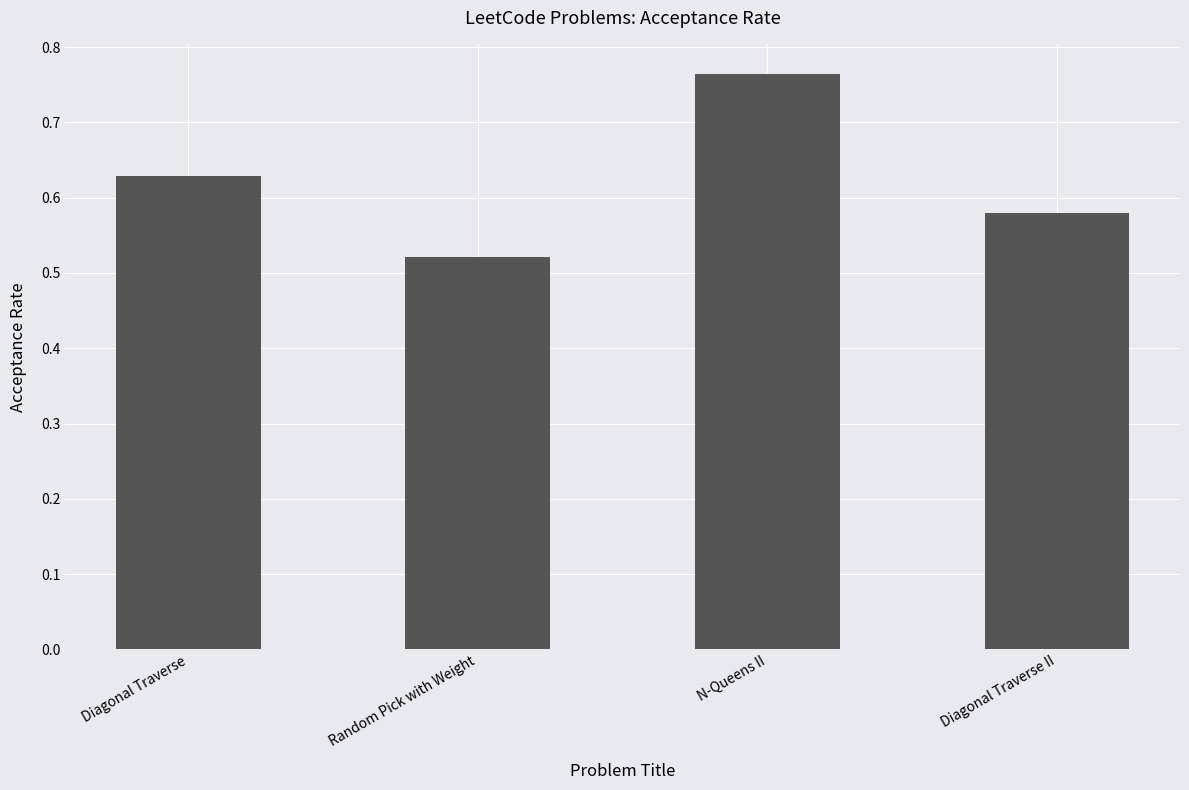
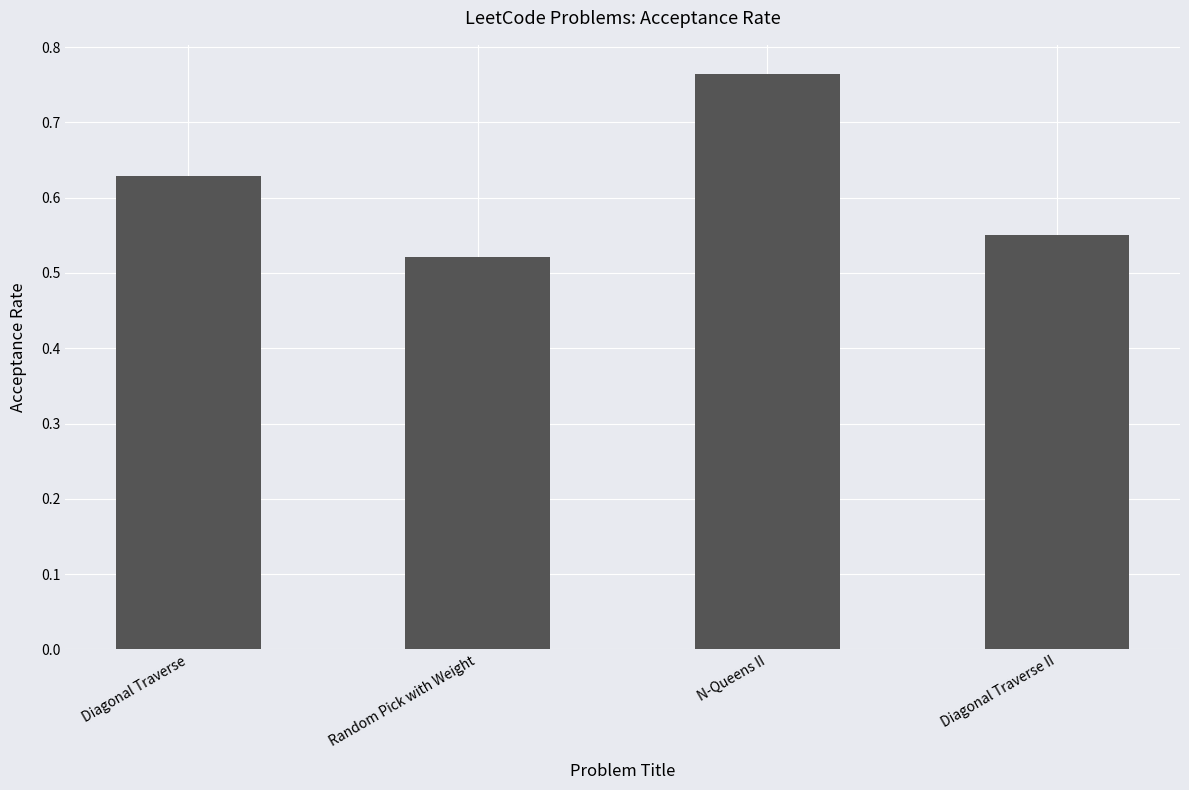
  {
    "Diagonal Traverse": 0.63,
    "Random Pick with Weight": 0.52,
    "N-Queens II": 0.76,
-   "Diagonal Traverse II": 0.58
+   "Diagonal Traverse II": 0.55
  }
